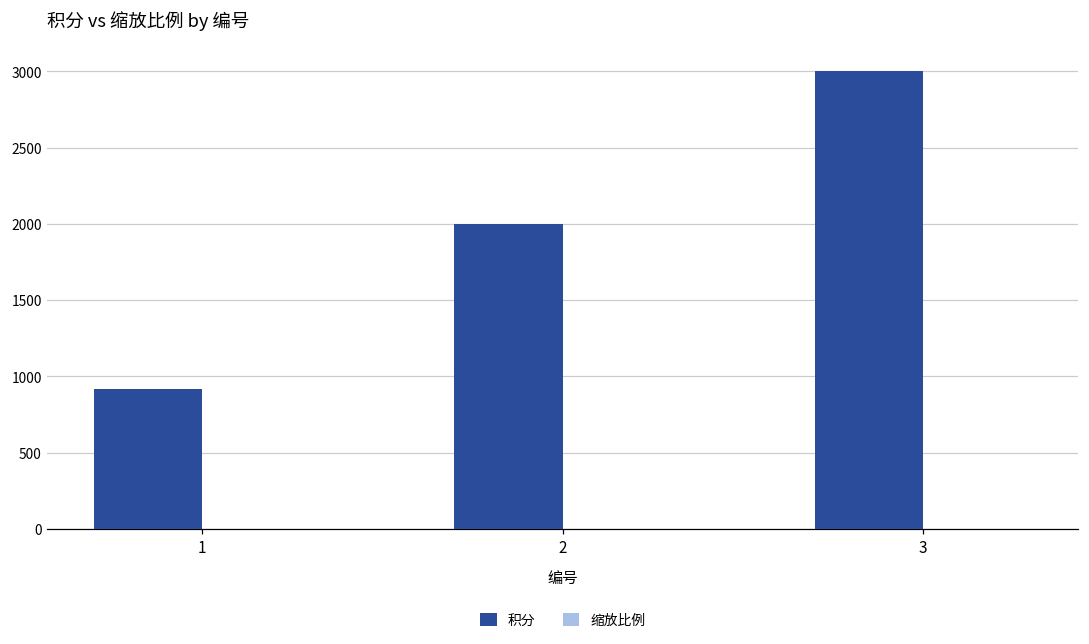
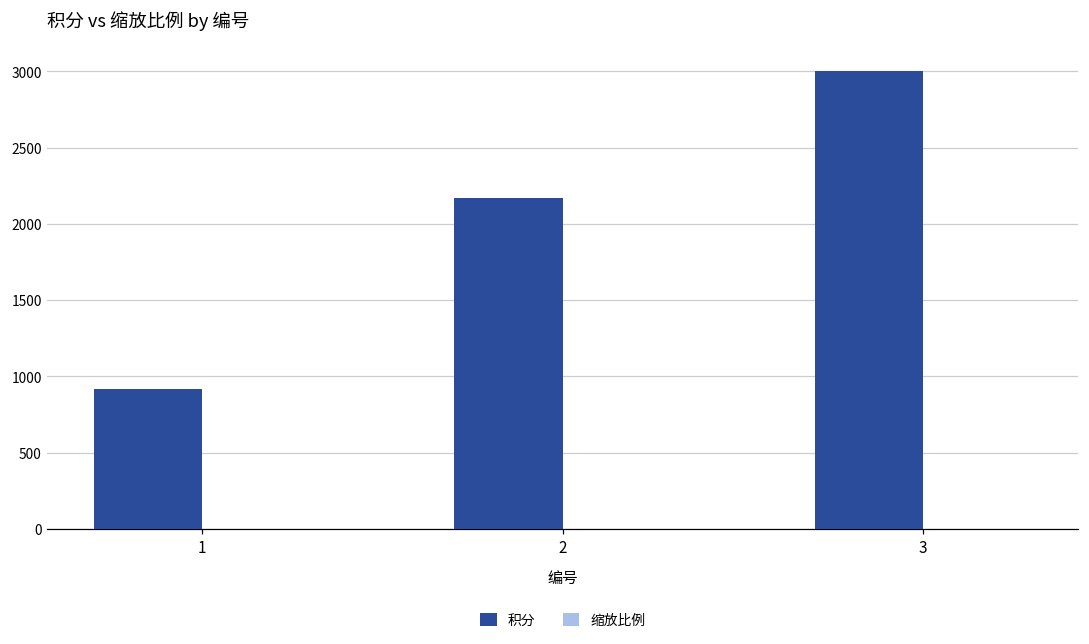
  {
    "积分": {
      "1": 920,
-     "2": 2000,
+     "2": 2170,
      "3": 3000
    }
  }
